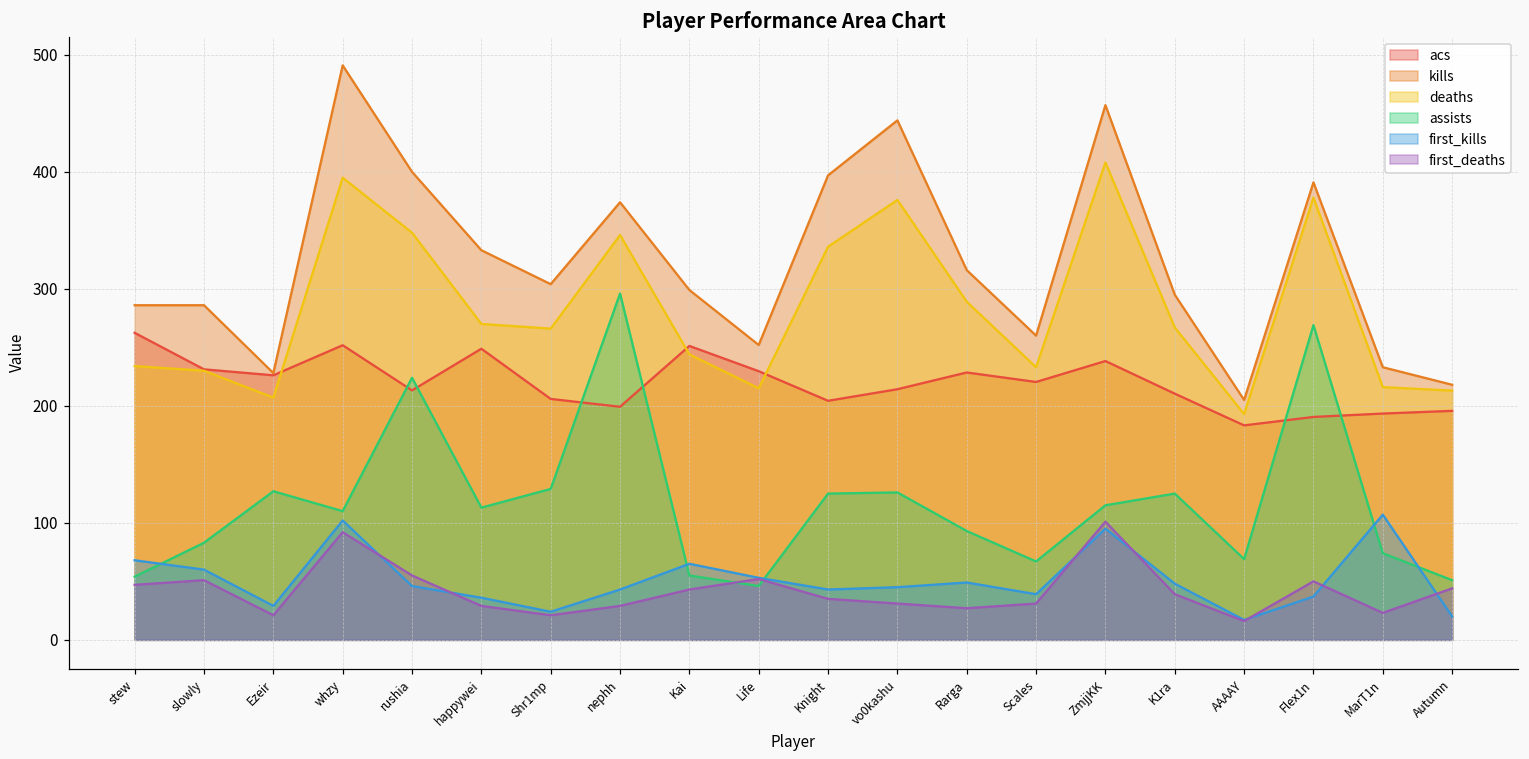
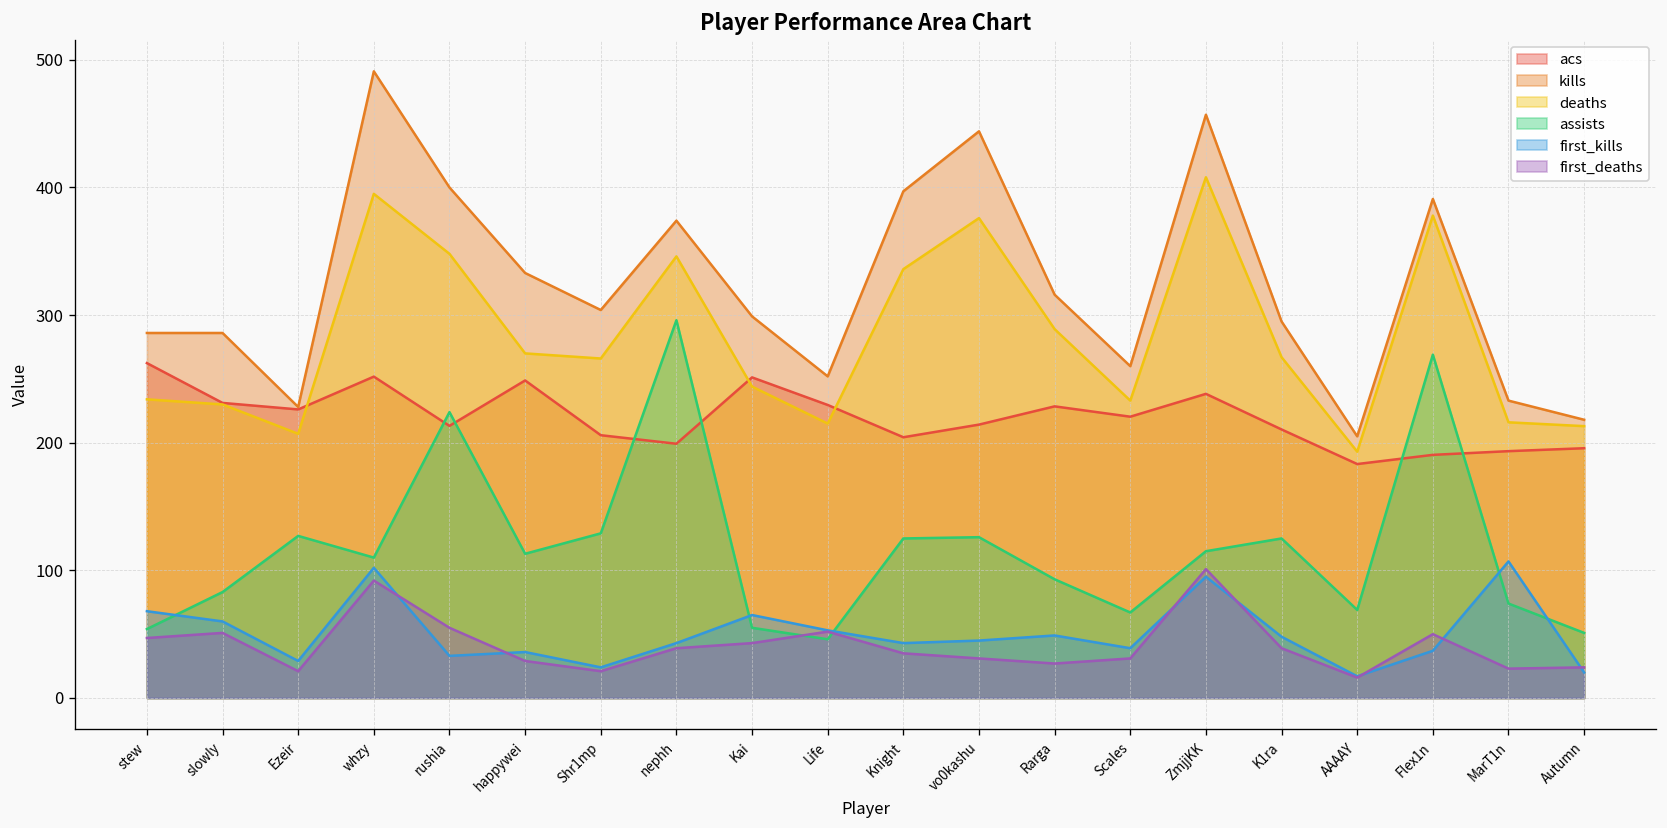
  {
    "assists": {
      "stew": 54,
      "slowly": 83,
      "Ezeir": 127,
      "whzy": 110,
      "rushia": 224,
      "happywei": 113,
      "Shr1mp": 129,
      "nephh": 296,
      "Kai": 55,
      "Life": 46,
      "Knight": 125,
      "vo0kashu": 126,
      "Rarga": 93,
      "Scales": 67,
      "ZmjjKK": 115,
      "K1ra": 125,
      "AAAAY": 69,
      "Flex1n": 269,
      "MarT1n": 74,
      "Autumn": 51
    },
    "first_kills": {
      "stew": 68,
      "slowly": 60,
      "Ezeir": 29,
      "whzy": 102,
-     "rushia": 46,
+     "rushia": 33,
      "happywei": 36,
      "Shr1mp": 24,
      "nephh": 43,
      "Kai": 65,
      "Knight": 43,
      "vo0kashu": 45,
      "Rarga": 49,
      "Scales": 39,
      "ZmjjKK": 95,
      "K1ra": 48,
      "Flex1n": 37,
      "MarT1n": 107,
      "Autumn": 20
    },
    "first_deaths": {
      "stew": 47,
      "slowly": 51,
      "Ezeir": 21,
      "whzy": 92,
      "rushia": 55,
      "happywei": 29,
      "Shr1mp": 21,
-     "nephh": 29,
+     "nephh": 39,
      "Kai": 43,
      "Knight": 35,
      "vo0kashu": 31,
      "Rarga": 27,
      "Scales": 31,
      "ZmjjKK": 101,
      "K1ra": 39,
      "Flex1n": 50,
      "MarT1n": 23,
-     "Autumn": 44
+     "Autumn": 24
    }
  }
